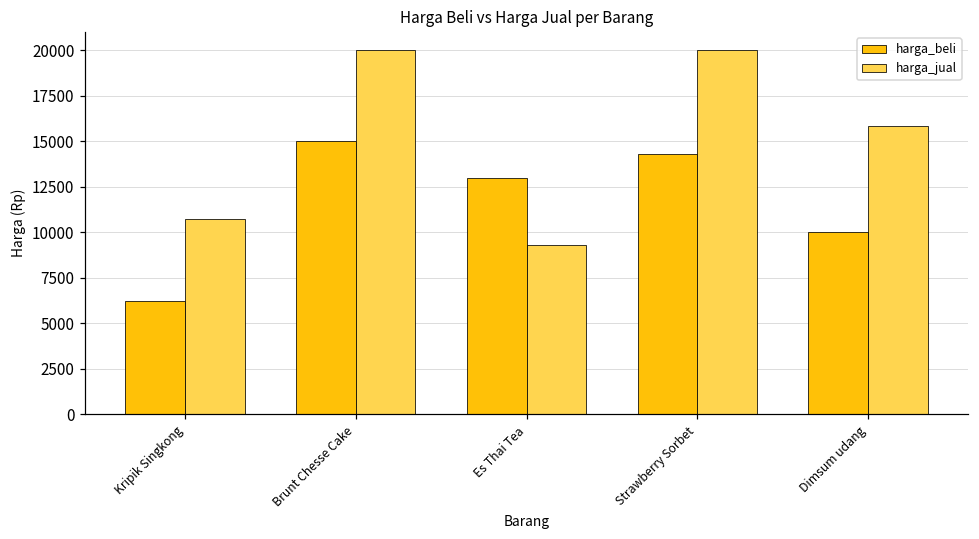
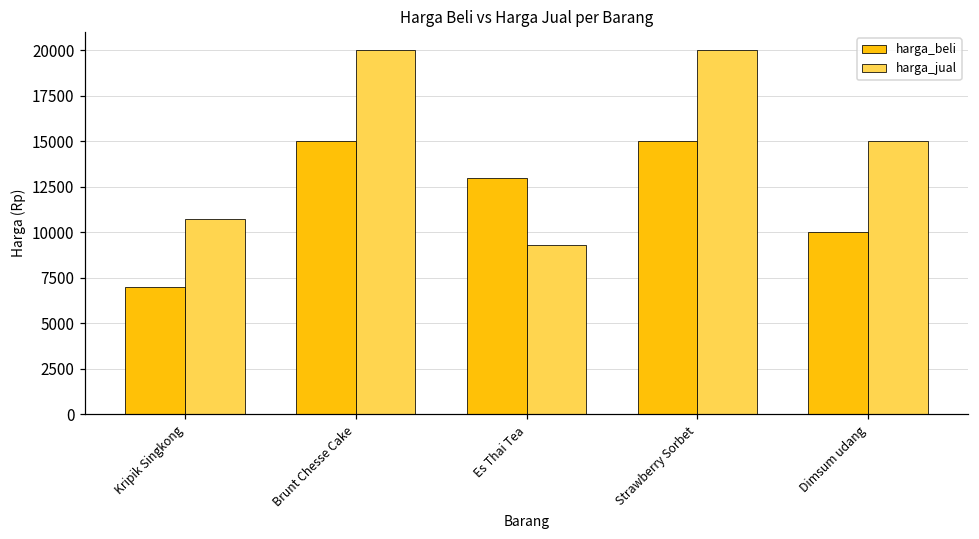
  {
    "harga_beli": {
-     "Kripik Singkong": 6200,
+     "Kripik Singkong": 7000,
      "Brunt Chesse Cake": 15000,
      "Es Thai Tea": 13000,
-     "Strawberry Sorbet": 14300,
+     "Strawberry Sorbet": 15000,
      "Dimsum udang": 10000
    },
    "harga_jual": {
      "Kripik Singkong": 10700,
      "Brunt Chesse Cake": 20000,
      "Es Thai Tea": 9300,
      "Strawberry Sorbet": 20000,
-     "Dimsum udang": 15800
+     "Dimsum udang": 15000
    }
  }
